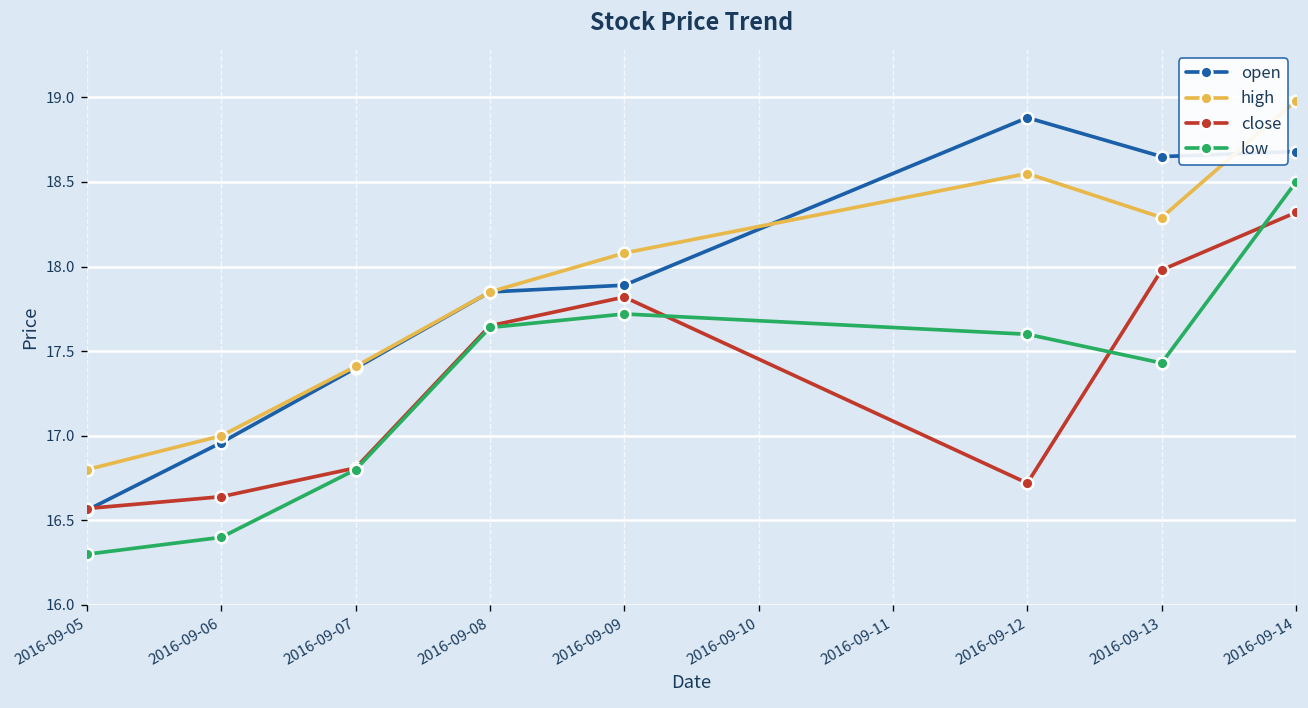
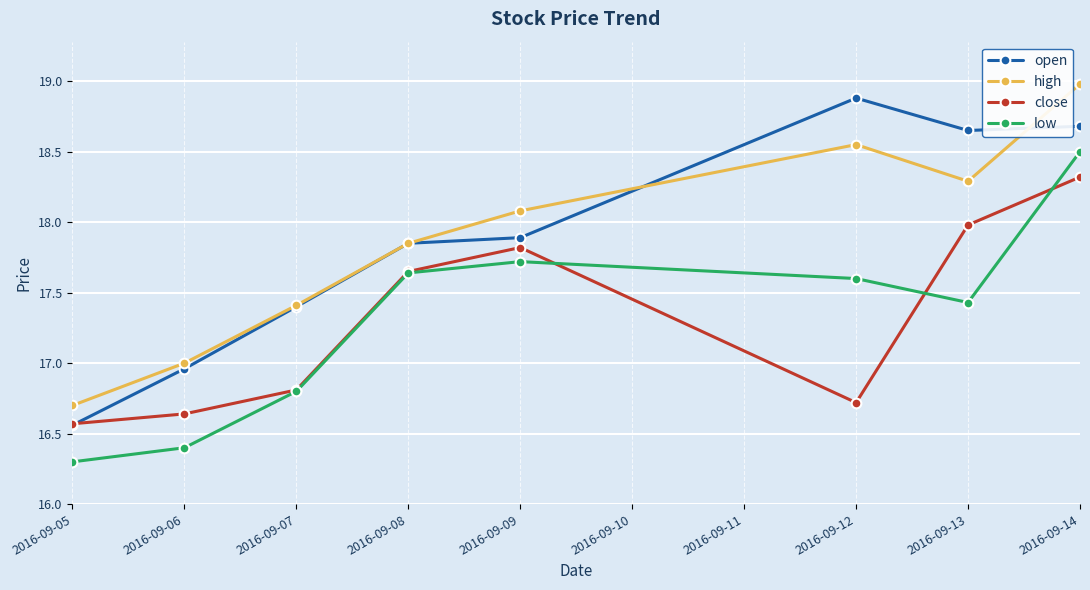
  {
    "open": {
      "2016-09-06": 16.96,
      "2016-09-09": 17.9,
      "2016-09-12": 18.88,
      "2016-09-13": 18.65,
      "2016-09-14": 18.68
    },
    "high": {
-     "2016-09-05": 16.8,
+     "2016-09-05": 16.7,
      "2016-09-06": 17.0,
      "2016-09-09": 18.08,
      "2016-09-12": 18.55,
      "2016-09-13": 18.3,
      "2016-09-14": 18.98
    },
    "close": {
      "2016-09-06": 16.64,
      "2016-09-09": 17.82,
      "2016-09-12": 16.72,
      "2016-09-13": 17.98,
      "2016-09-14": 18.32
    },
    "low": {
      "2016-09-05": 16.3,
      "2016-09-06": 16.4,
      "2016-09-09": 17.72,
      "2016-09-12": 17.6,
      "2016-09-13": 17.43,
      "2016-09-14": 18.5
    }
  }
